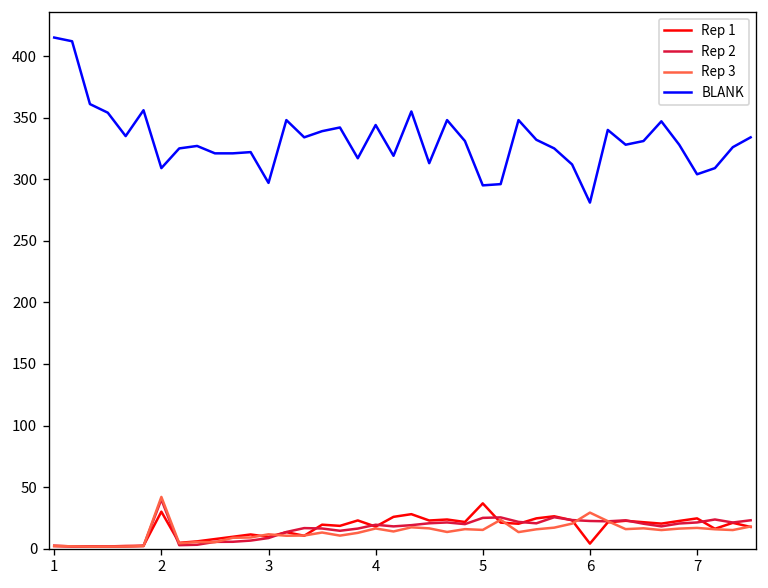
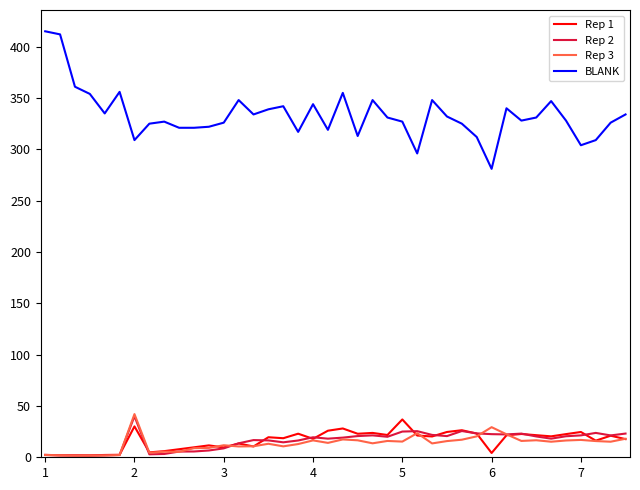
  {
    "Rep 1": {
      "2": 30,
      "5": 37,
      "6": 4,
      "7": 25
    },
    "Rep 2": {
      "5": 25,
      "6": 23,
      "7": 21
    },
    "Rep 3": {
      "5": 15,
      "6": 29,
      "7": 17
    },
    "BLANK": {
      "1": 415,
      "2": 309,
-     "3": 297,
+     "3": 326,
      "4": 344,
-     "5": 295,
+     "5": 327,
      "6": 281,
      "7": 304
    }
  }
